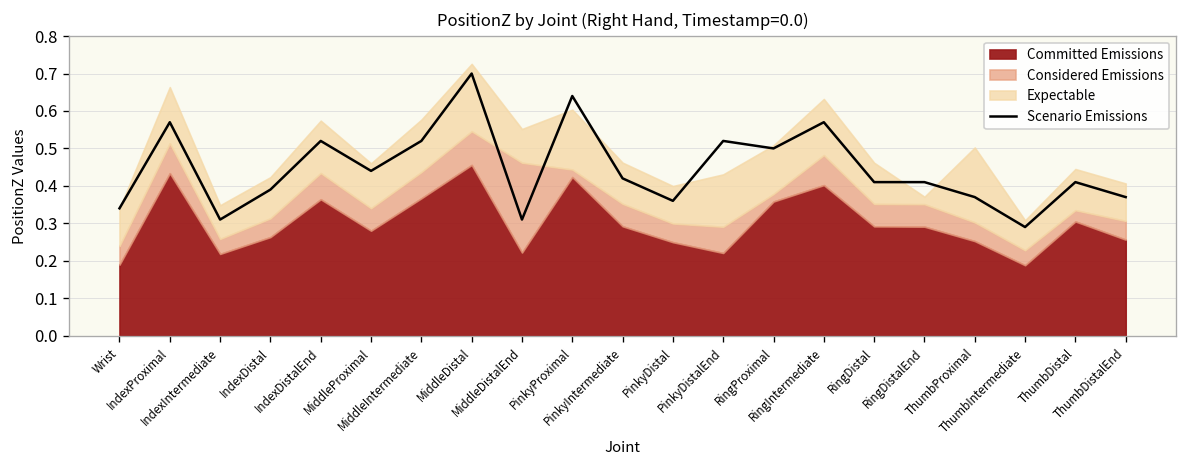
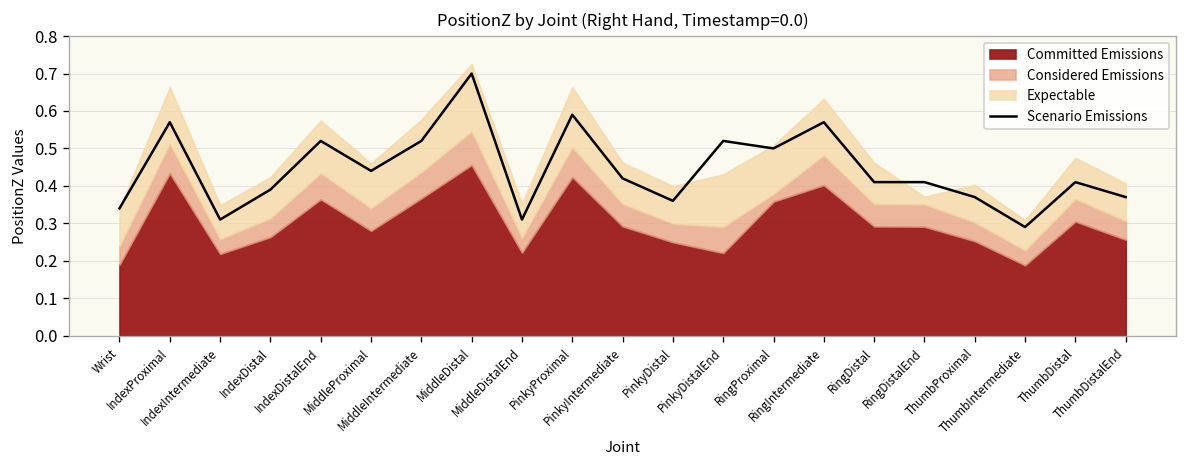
  {
    "Committed Emissions": {
      "Wrist": 0.19,
      "IndexProximal": 0.43,
      "IndexIntermediate": 0.22,
      "IndexDistal": 0.26,
      "IndexDistalEnd": 0.36,
      "MiddleProximal": 0.28,
      "MiddleIntermediate": 0.37,
      "MiddleDistal": 0.46,
      "MiddleDistalEnd": 0.22,
      "PinkyProximal": 0.42,
      "PinkyIntermediate": 0.29,
      "PinkyDistal": 0.25,
      "PinkyDistalEnd": 0.22,
      "RingProximal": 0.36,
      "RingIntermediate": 0.40,
      "RingDistal": 0.29,
      "RingDistalEnd": 0.29,
      "ThumbProximal": 0.25,
      "ThumbIntermediate": 0.19,
      "ThumbDistal": 0.30,
      "ThumbDistalEnd": 0.26
    },
    "Scenario Emissions": {
      "IndexProximal": 0.57,
      "IndexIntermediate": 0.31,
      "IndexDistal": 0.39,
      "IndexDistalEnd": 0.52,
      "MiddleProximal": 0.44,
      "MiddleIntermediate": 0.52,
      "MiddleDistal": 0.70,
      "MiddleDistalEnd": 0.31,
-     "PinkyProximal": 0.64,
+     "PinkyProximal": 0.59,
      "PinkyIntermediate": 0.42,
      "PinkyDistal": 0.36,
      "PinkyDistalEnd": 0.52,
      "RingProximal": 0.50,
      "RingIntermediate": 0.57,
      "RingDistal": 0.41,
      "RingDistalEnd": 0.41,
      "ThumbProximal": 0.37,
      "ThumbIntermediate": 0.29,
      "ThumbDistal": 0.41,
      "ThumbDistalEnd": 0.37
    },
    "Considered Emissions": {
      "Wrist": 0.05,
      "IndexProximal": 0.08,
      "IndexIntermediate": 0.04,
      "IndexDistal": 0.05,
      "IndexDistalEnd": 0.07,
      "MiddleProximal": 0.06,
      "MiddleIntermediate": 0.07,
      "MiddleDistal": 0.09,
-     "MiddleDistalEnd": 0.24,
-     "PinkyProximal": 0.02,
+     "MiddleDistalEnd": 0.04,
+     "PinkyProximal": 0.08,
      "PinkyIntermediate": 0.06,
      "PinkyDistal": 0.05,
      "PinkyDistalEnd": 0.07,
      "RingProximal": 0.02,
      "RingIntermediate": 0.08,
      "RingDistal": 0.06,
      "RingDistalEnd": 0.06,
      "ThumbProximal": 0.05,
      "ThumbIntermediate": 0.04,
-     "ThumbDistal": 0.03,
+     "ThumbDistal": 0.06,
      "ThumbDistalEnd": 0.05
    },
    "Expectable": {
      "IndexProximal": 0.15,
      "IndexIntermediate": 0.09,
      "IndexDistal": 0.11,
      "IndexDistalEnd": 0.14,
      "MiddleProximal": 0.12,
      "MiddleIntermediate": 0.14,
      "MiddleDistal": 0.18,
      "MiddleDistalEnd": 0.09,
      "PinkyProximal": 0.16,
      "PinkyIntermediate": 0.11,
      "PinkyDistal": 0.1,
      "PinkyDistalEnd": 0.14,
      "RingProximal": 0.13,
      "RingIntermediate": 0.15,
      "RingDistal": 0.11,
      "RingDistalEnd": 0.02,
-     "ThumbProximal": 0.2,
+     "ThumbProximal": 0.1,
      "ThumbIntermediate": 0.08,
      "ThumbDistal": 0.11,
      "ThumbDistalEnd": 0.1
    }
  }
